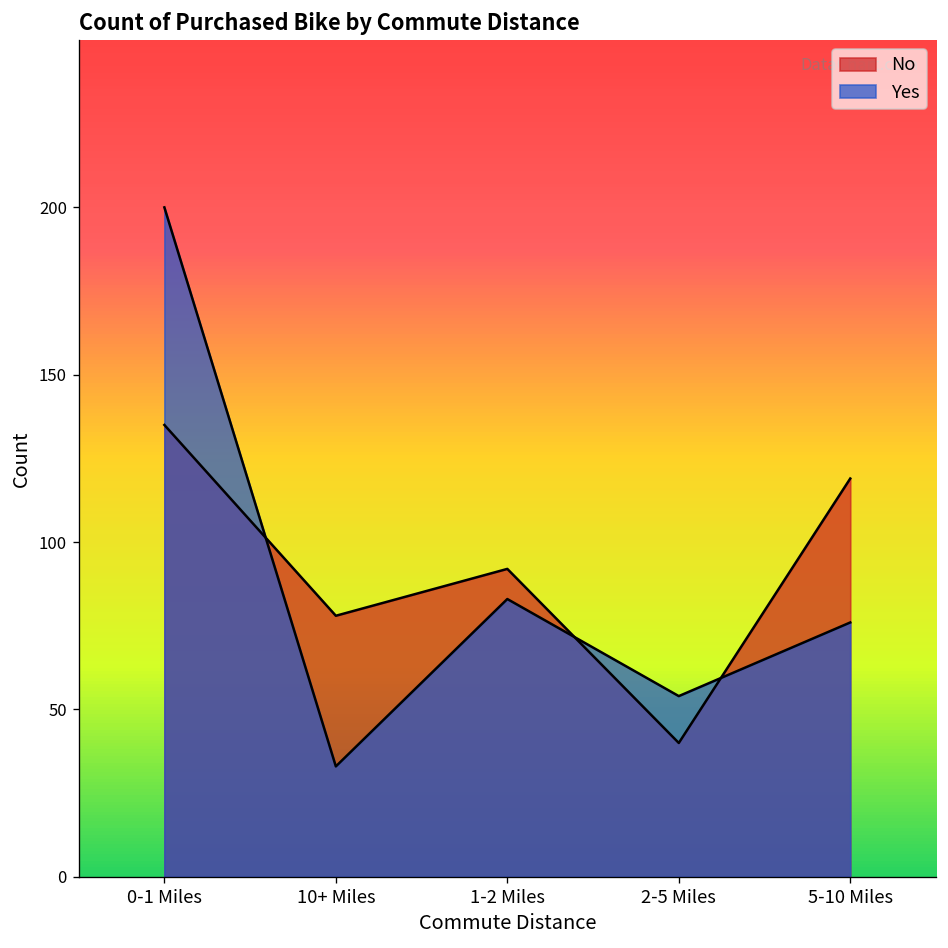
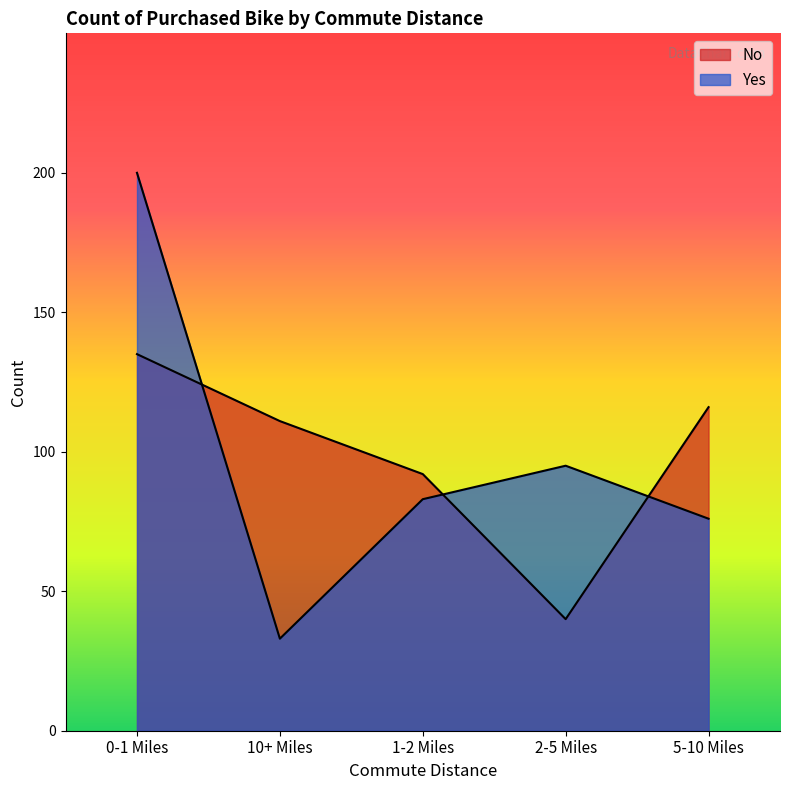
  {
    "No": {
      "0-1 Miles": 135,
-     "10+ Miles": 78,
+     "10+ Miles": 111,
      "1-2 Miles": 92,
      "2-5 Miles": 40,
-     "5-10 Miles": 119
+     "5-10 Miles": 116
    },
    "Yes": {
      "0-1 Miles": 200,
      "10+ Miles": 33,
      "1-2 Miles": 83,
-     "2-5 Miles": 54,
+     "2-5 Miles": 95,
      "5-10 Miles": 76
    }
  }
